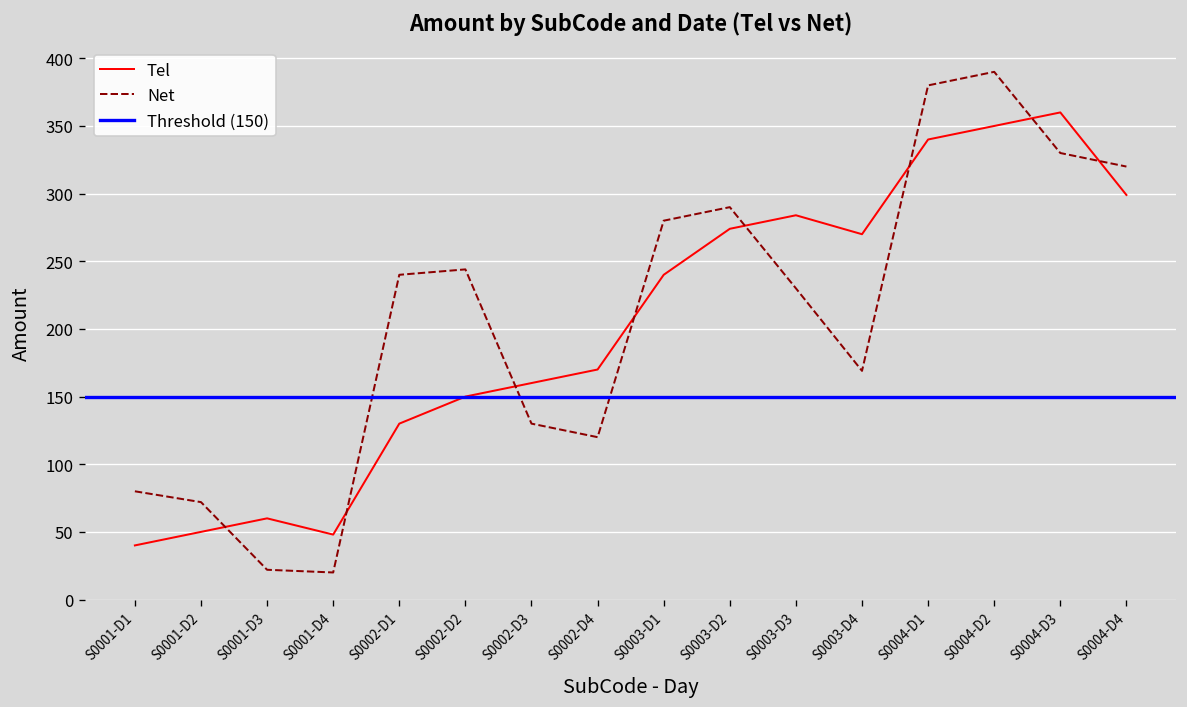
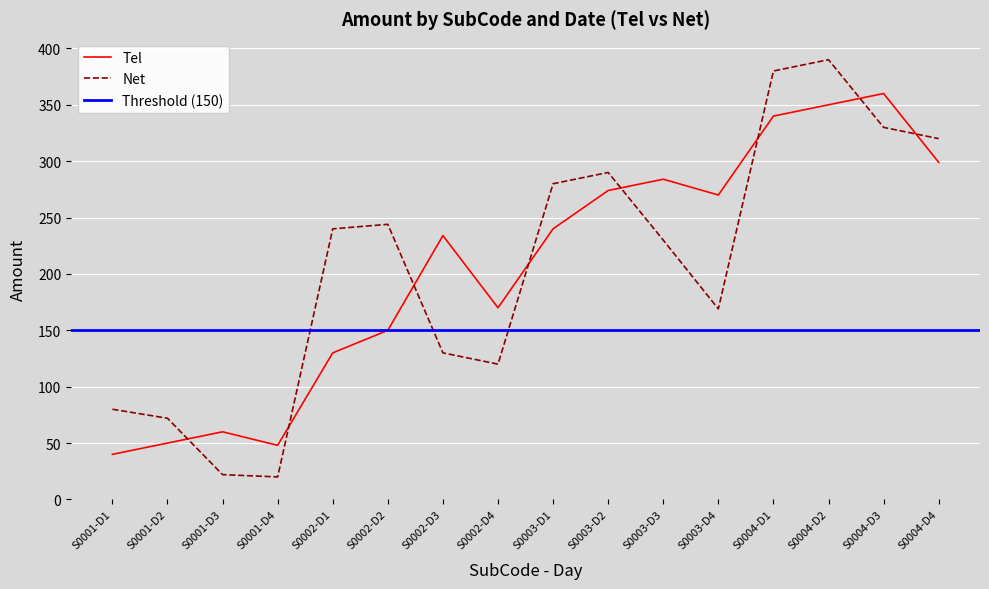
  {
    "Tel": {
      "S0001-D1": 40,
      "S0001-D2": 50,
      "S0001-D3": 60,
      "S0001-D4": 48,
      "S0002-D1": 130,
      "S0002-D2": 150,
-     "S0002-D3": 160,
+     "S0002-D3": 234,
      "S0002-D4": 170,
      "S0003-D1": 240,
      "S0003-D2": 274,
      "S0003-D3": 284,
      "S0003-D4": 270,
      "S0004-D1": 340,
      "S0004-D2": 350,
      "S0004-D3": 360,
      "S0004-D4": 299
    },
    "Net": {
      "S0001-D1": 80,
      "S0001-D2": 72,
      "S0001-D3": 22,
      "S0001-D4": 20,
      "S0002-D1": 240,
      "S0002-D2": 244,
      "S0002-D3": 130,
      "S0002-D4": 120,
      "S0003-D1": 280,
      "S0003-D2": 290,
      "S0003-D3": 230,
      "S0003-D4": 169,
      "S0004-D1": 380,
      "S0004-D2": 390,
      "S0004-D3": 330,
      "S0004-D4": 320
    }
  }
